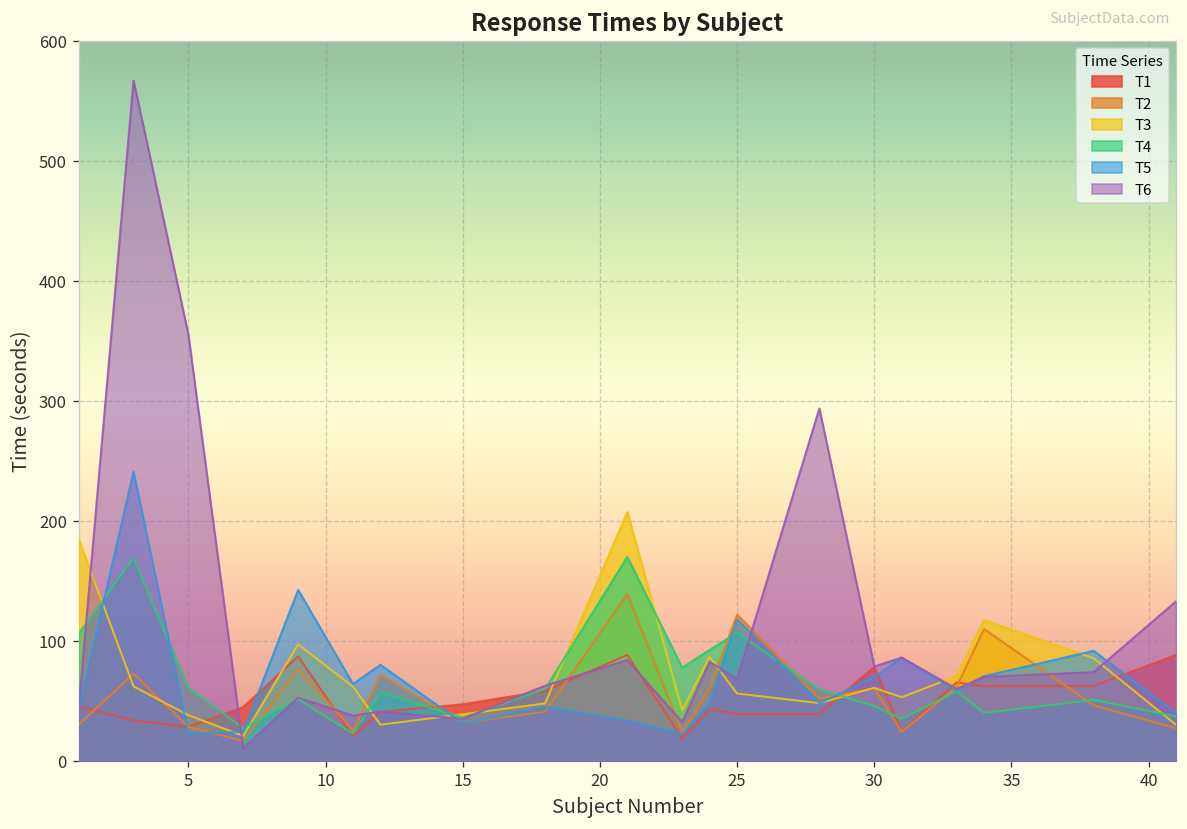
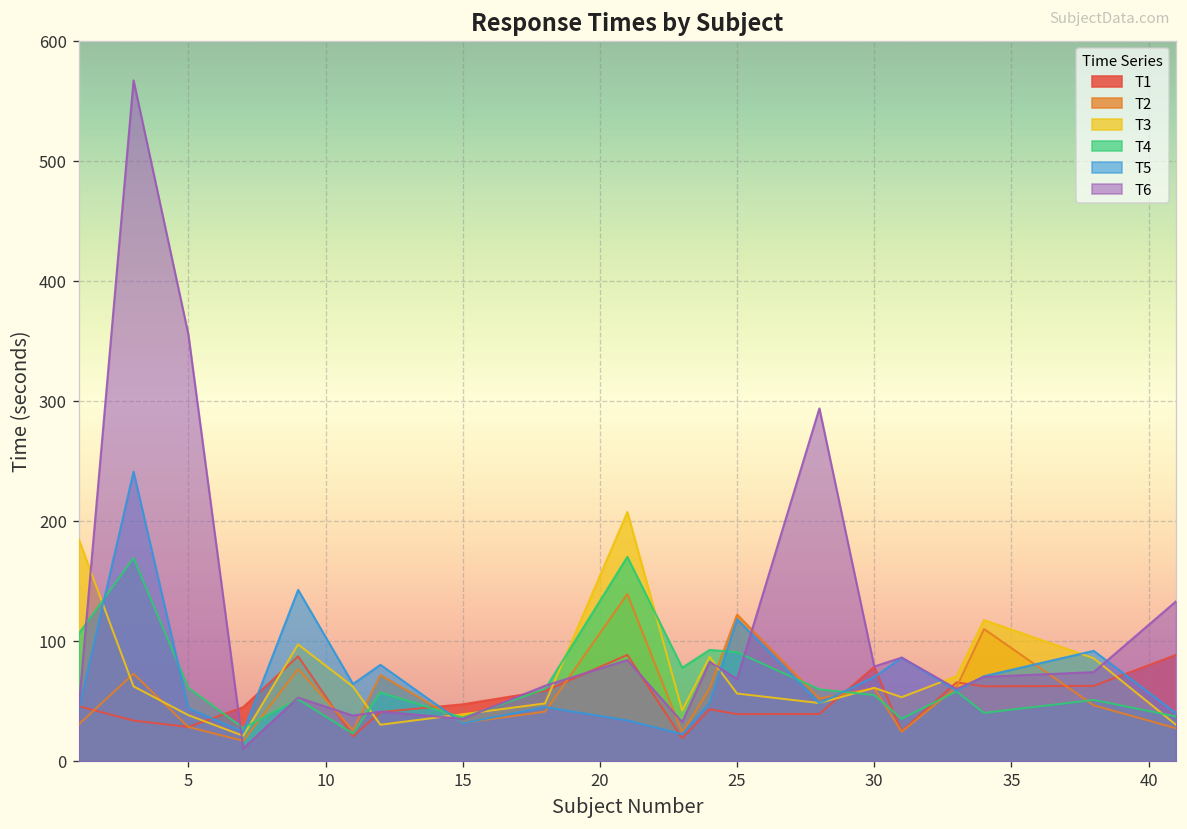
  {
    "T3": {
      "5": 39,
      "15": 39,
      "25": 57
    },
    "T4": {
      "5": 61,
-     "25": 107,
-     "30": 46
+     "25": 91,
+     "30": 55
    },
    "T5": {
-     "5": 23,
+     "5": 44,
      "25": 118,
      "30": 70
    },
    "T6": {
      "5": 356,
      "25": 69
    }
  }
